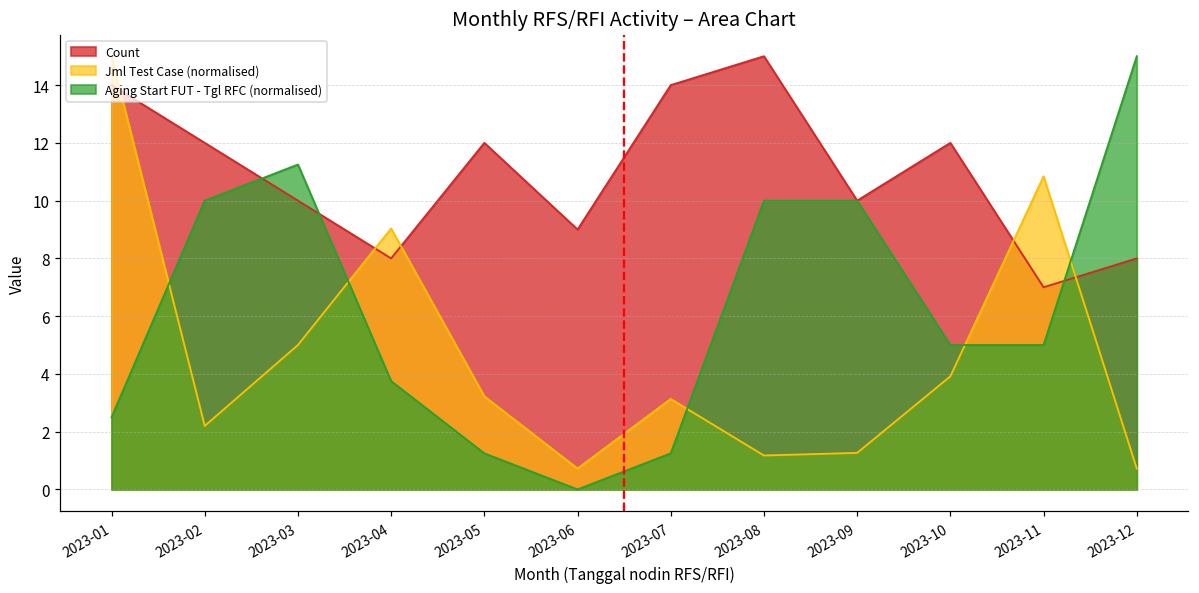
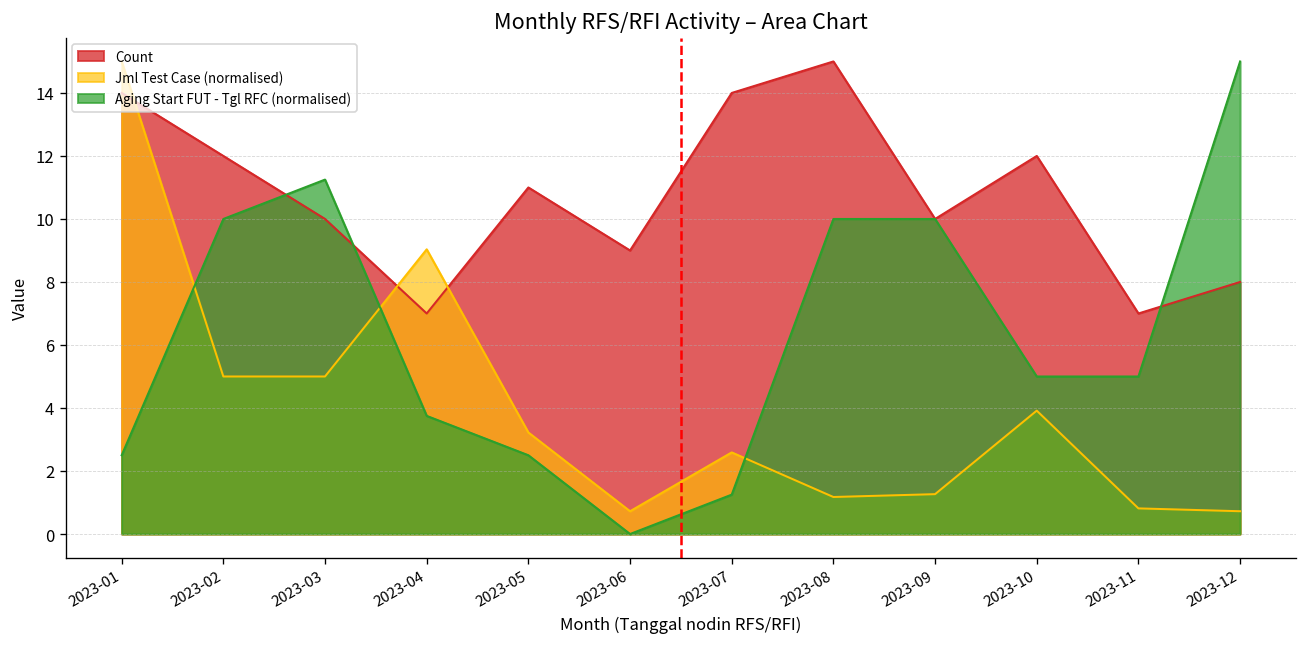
  {
    "Count": {
      "2023-02": 12,
      "2023-03": 10,
-     "2023-04": 8,
-     "2023-05": 12,
+     "2023-04": 7,
+     "2023-05": 11,
      "2023-06": 9,
      "2023-07": 14,
      "2023-08": 15,
      "2023-10": 12,
      "2023-11": 7,
      "2023-12": 8
    },
    "Jml Test Case (normalised)": {
-     "2023-02": 2.2,
+     "2023-02": 5.0,
      "2023-03": 5.0,
      "2023-04": 9.0,
      "2023-05": 3.2,
      "2023-06": 0.7,
-     "2023-07": 3.1,
+     "2023-07": 2.6,
      "2023-08": 1.2,
      "2023-09": 1.3,
      "2023-10": 3.9,
-     "2023-11": 10.8,
+     "2023-11": 0.8,
      "2023-12": 0.7
    },
    "Aging Start FUT - Tgl RFC (normalised)": {
      "2023-01": 2.5,
      "2023-02": 10.0,
      "2023-03": 11.3,
      "2023-04": 3.8,
-     "2023-05": 1.3,
+     "2023-05": 2.5,
      "2023-06": 0.0,
      "2023-07": 1.3,
      "2023-08": 10.0,
      "2023-10": 5.0,
      "2023-11": 5.0,
      "2023-12": 15.0
    }
  }
